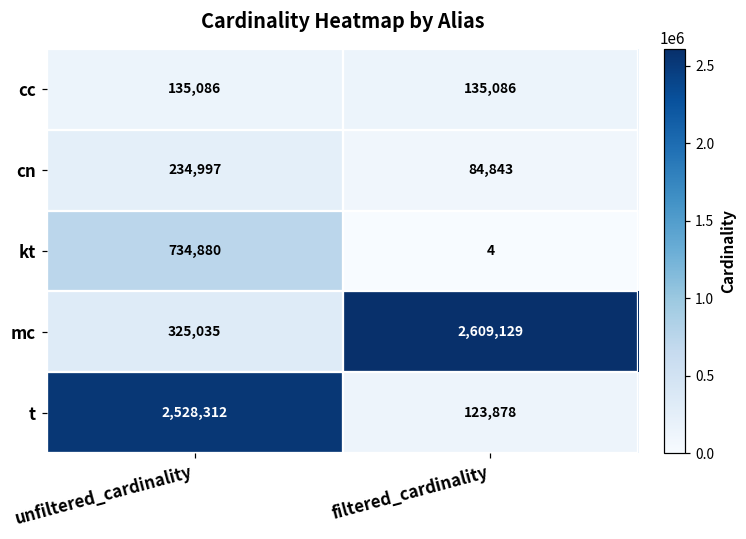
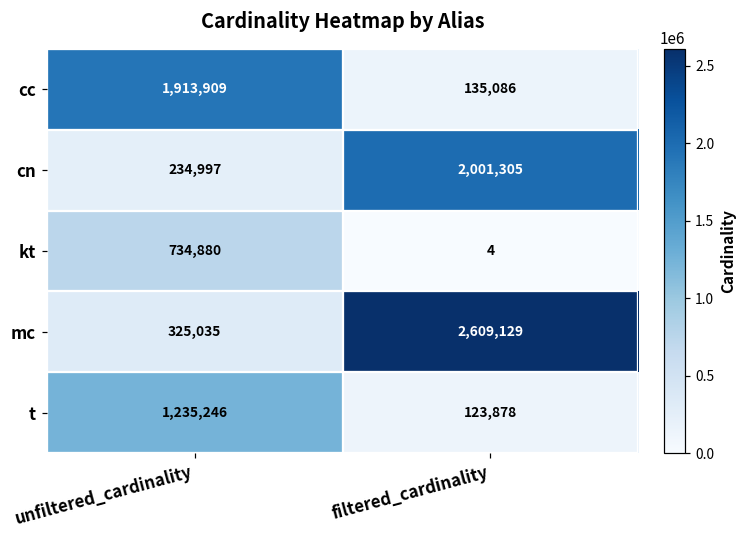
  {
    "cc": {
-     "unfiltered_cardinality": "135,086",
+     "unfiltered_cardinality": "1,913,909",
      "filtered_cardinality": "135,086"
    },
    "cn": {
      "unfiltered_cardinality": "234,997",
-     "filtered_cardinality": "84,843"
+     "filtered_cardinality": "2,001,305"
    },
    "kt": {
      "unfiltered_cardinality": "734,880",
      "filtered_cardinality": "4"
    },
    "mc": {
      "unfiltered_cardinality": "325,035",
      "filtered_cardinality": "2,609,129"
    },
    "t": {
-     "unfiltered_cardinality": "2,528,312",
+     "unfiltered_cardinality": "1,235,246",
      "filtered_cardinality": "123,878"
    }
  }
